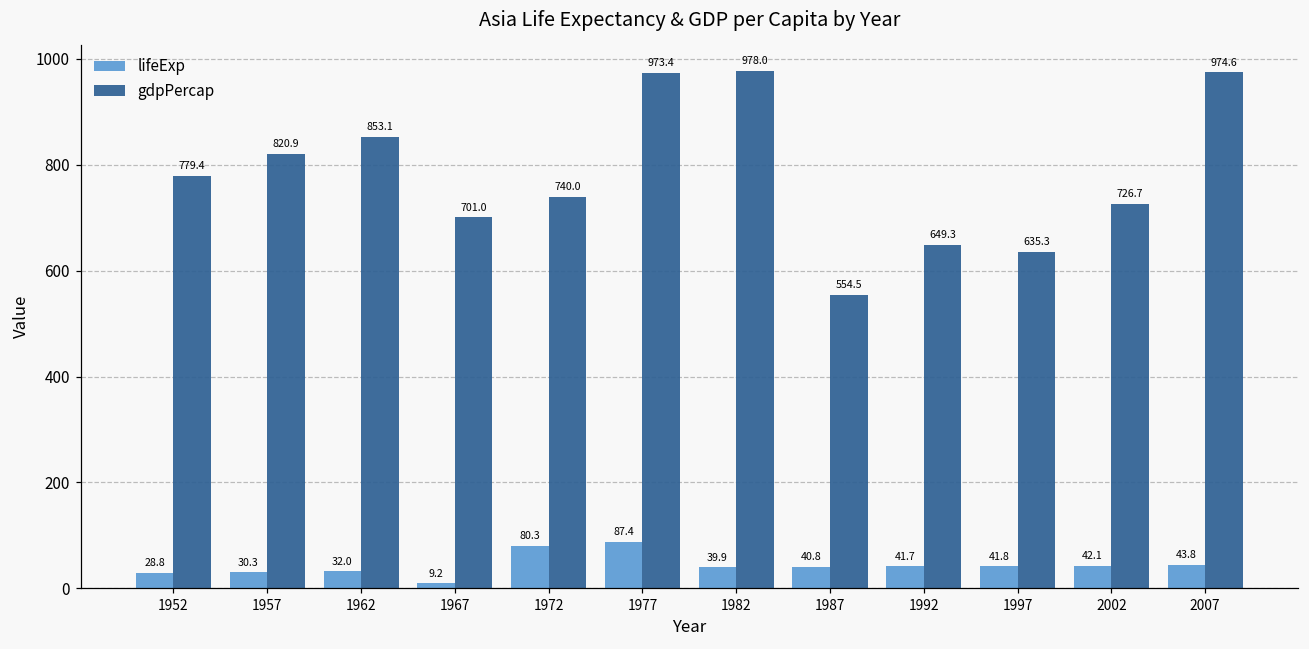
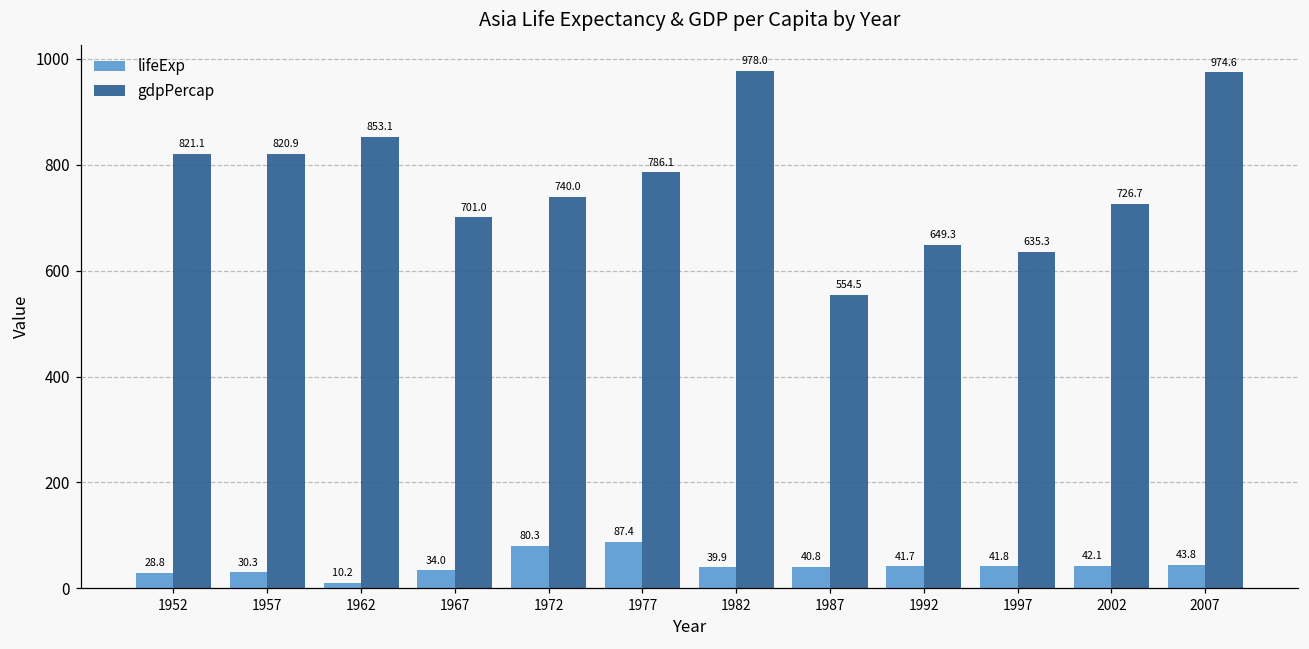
  {
    "lifeExp": {
      "1952": 28.8,
      "1957": 30.3,
-     "1962": 32.0,
-     "1967": 9.2,
+     "1962": 10.2,
+     "1967": 34.0,
      "1972": 80.3,
      "1977": 87.4,
      "1982": 39.9,
      "1987": 40.8,
      "1992": 41.7,
      "1997": 41.8,
      "2002": 42.1,
      "2007": 43.8
    },
    "gdpPercap": {
-     "1952": 779.4,
+     "1952": 821.1,
      "1957": 820.9,
      "1962": 853.1,
      "1967": 701.0,
      "1972": 740.0,
-     "1977": 973.4,
+     "1977": 786.1,
      "1982": 978.0,
      "1987": 554.5,
      "1992": 649.3,
      "1997": 635.3,
      "2002": 726.7,
      "2007": 974.6
    }
  }
